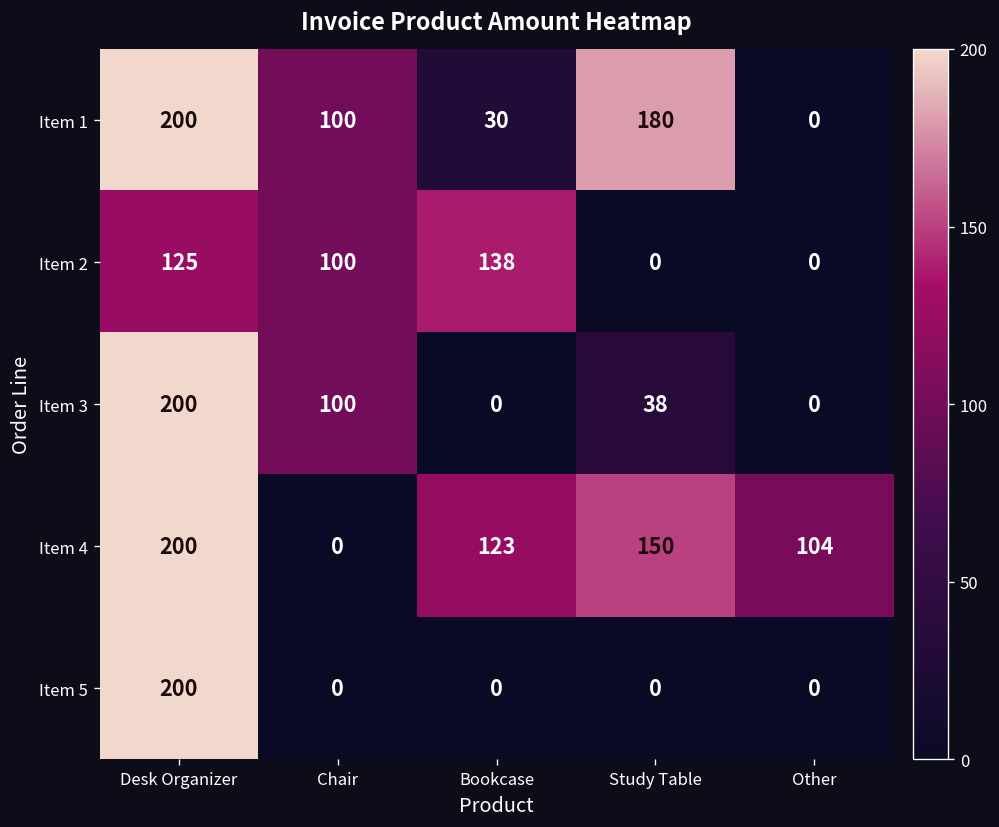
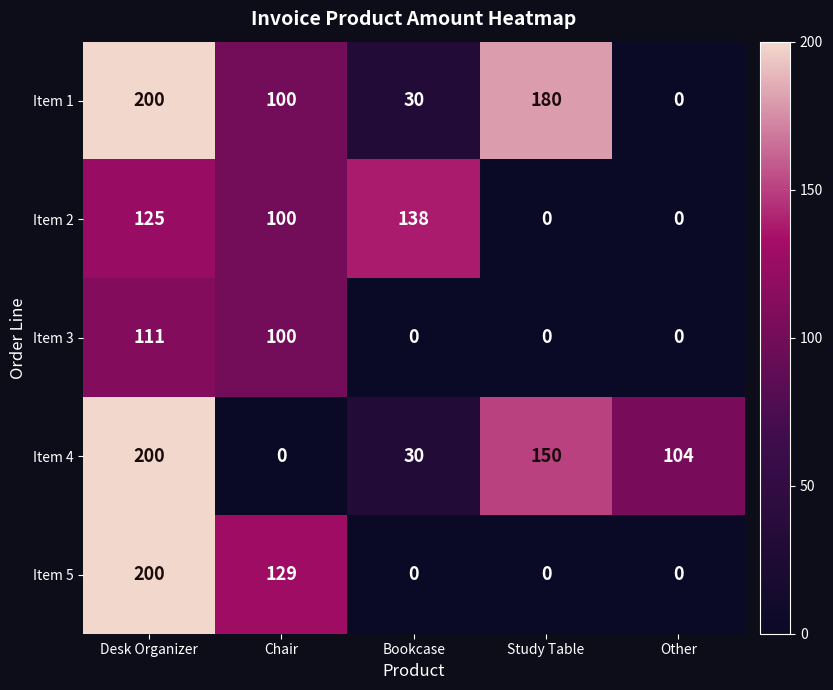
  {
    "Item 1": {
      "Desk Organizer": 200,
      "Chair": 100,
      "Bookcase": 30,
      "Study Table": 180,
      "Other": 0
    },
    "Item 2": {
      "Desk Organizer": 125,
      "Chair": 100,
      "Bookcase": 138,
      "Study Table": 0,
      "Other": 0
    },
    "Item 3": {
-     "Desk Organizer": 200,
+     "Desk Organizer": 111,
      "Chair": 100,
      "Bookcase": 0,
-     "Study Table": 38,
+     "Study Table": 0,
      "Other": 0
    },
    "Item 4": {
      "Desk Organizer": 200,
      "Chair": 0,
-     "Bookcase": 123,
+     "Bookcase": 30,
      "Study Table": 150,
      "Other": 104
    },
    "Item 5": {
      "Desk Organizer": 200,
-     "Chair": 0,
+     "Chair": 129,
      "Bookcase": 0,
      "Study Table": 0,
      "Other": 0
    }
  }
